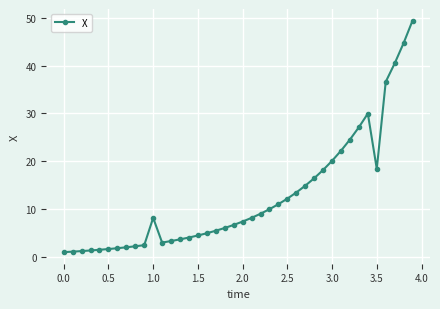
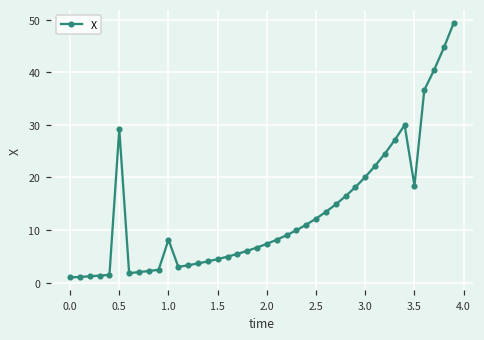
  {
    "0.0": 1,
-   "0.5": 2,
+   "0.5": 29,
    "1.0": 8,
    "1.5": 4,
    "2.0": 7,
    "2.5": 12,
    "3.0": 20,
    "3.5": 18
  }
